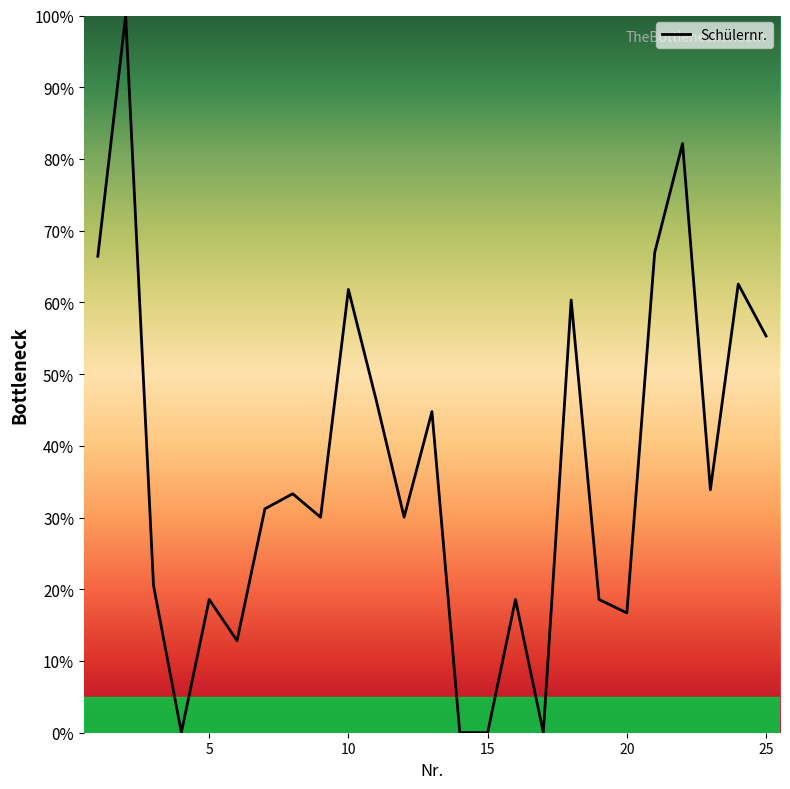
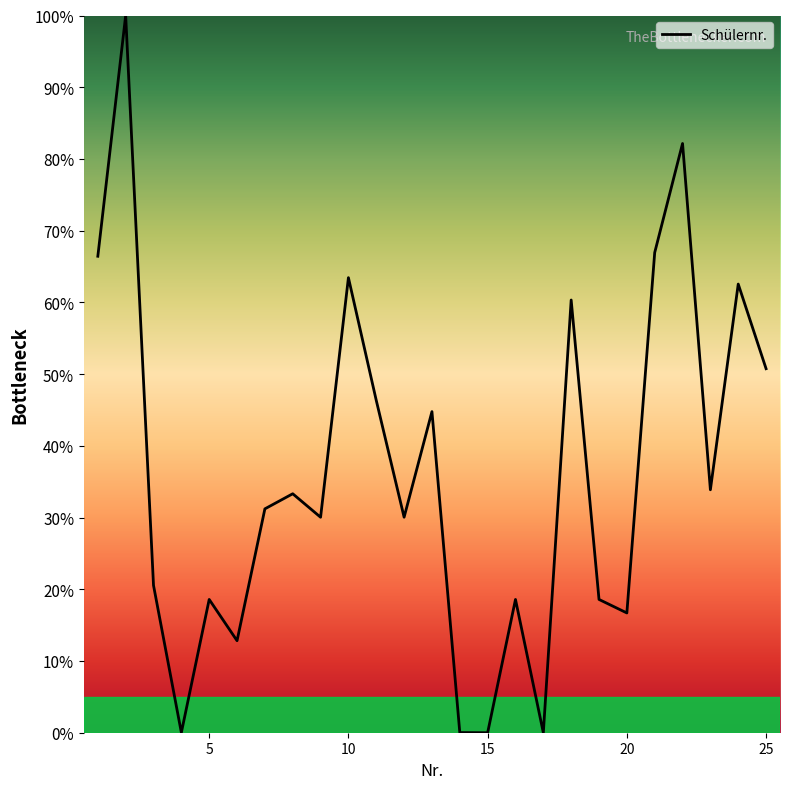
  {
    "5": "19%",
-   "10": "62%",
+   "10": "63%",
    "20": "17%",
-   "25": "55%"
+   "25": "51%"
  }
